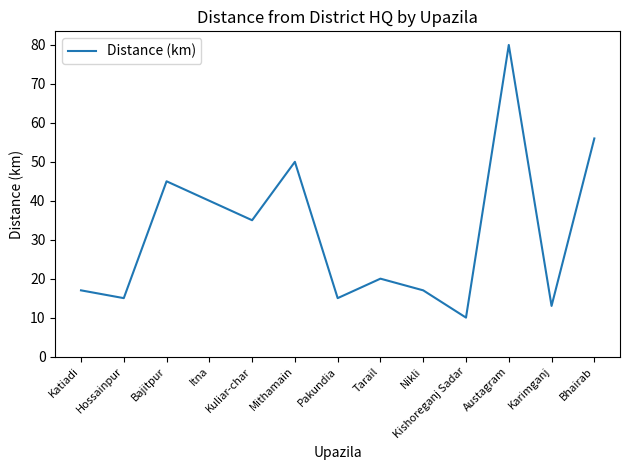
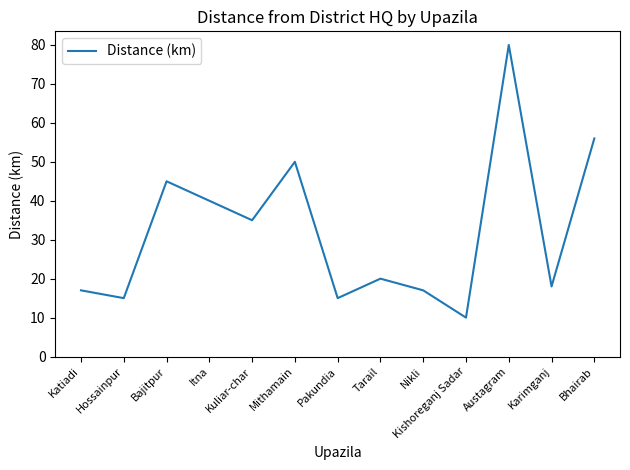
  {
    "Katiadi": 17,
    "Hossainpur": 15,
    "Bajitpur": 45,
    "Itna": 40,
    "Kuliar-char": 35,
    "Mithamain": 50,
    "Pakundia": 15,
    "Tarail": 20,
    "Nikli": 17,
    "Kishoreganj Sadar": 10,
    "Austagram": 80,
-   "Karimganj": 13,
+   "Karimganj": 18,
    "Bhairab": 56
  }
